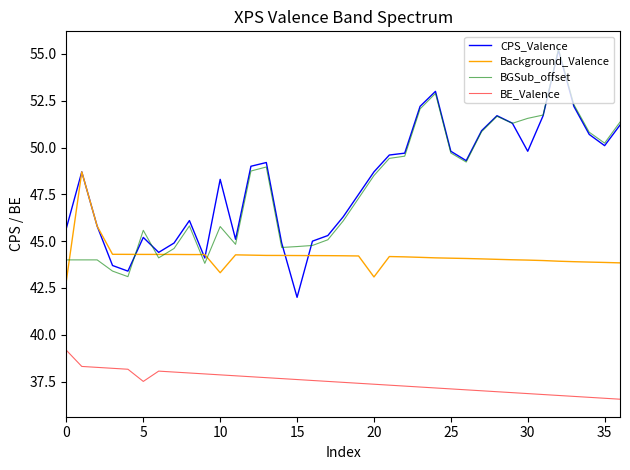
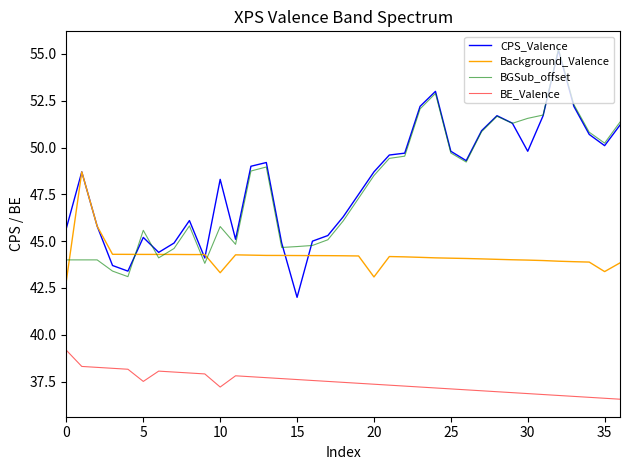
  {
    "CPS_Valence": {
      "0": 45.7,
      "5": 45.2,
      "10": 48.3,
      "15": 42.0,
      "20": 48.7,
      "30": 49.8,
      "35": 50.1
    },
    "Background_Valence": {
      "0": 42.9,
      "5": 44.3,
      "10": 43.3,
      "15": 44.2,
      "20": 43.1,
      "25": 44.1,
      "30": 44.0,
-     "35": 43.9
+     "35": 43.4
    },
    "BGSub_offset": {
      "0": 44.0,
      "5": 45.6,
      "10": 45.8,
      "15": 44.7,
      "20": 48.5,
      "30": 51.6,
      "35": 50.2
    },
    "BE_Valence": {
      "0": 39.2,
      "5": 37.5,
-     "10": 37.9,
+     "10": 37.2,
      "15": 37.6,
      "20": 37.4,
      "25": 37.1,
      "30": 36.9,
      "35": 36.6
    }
  }
